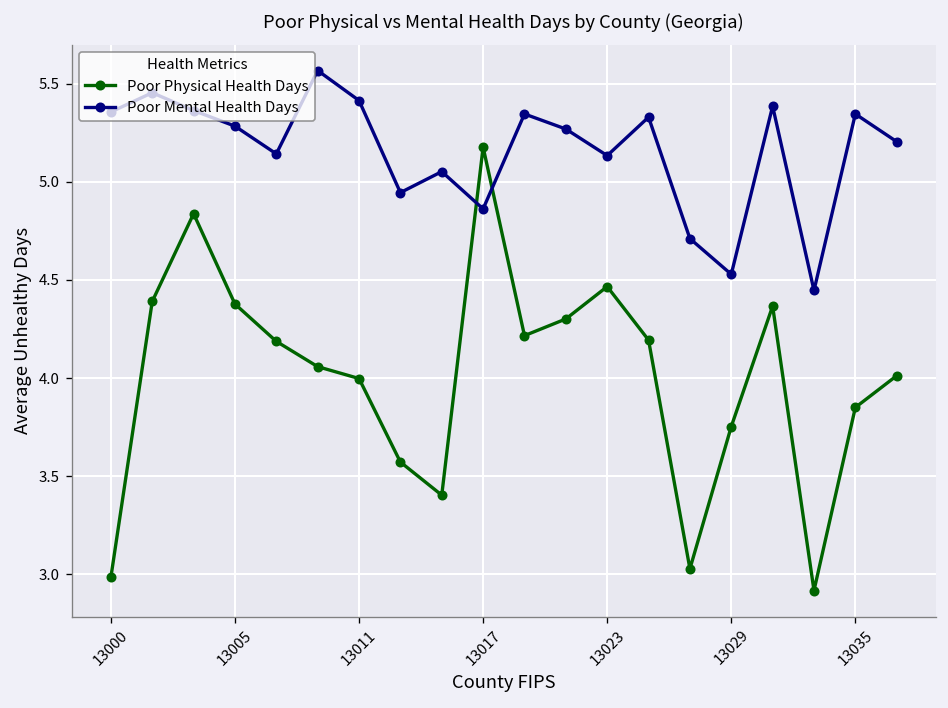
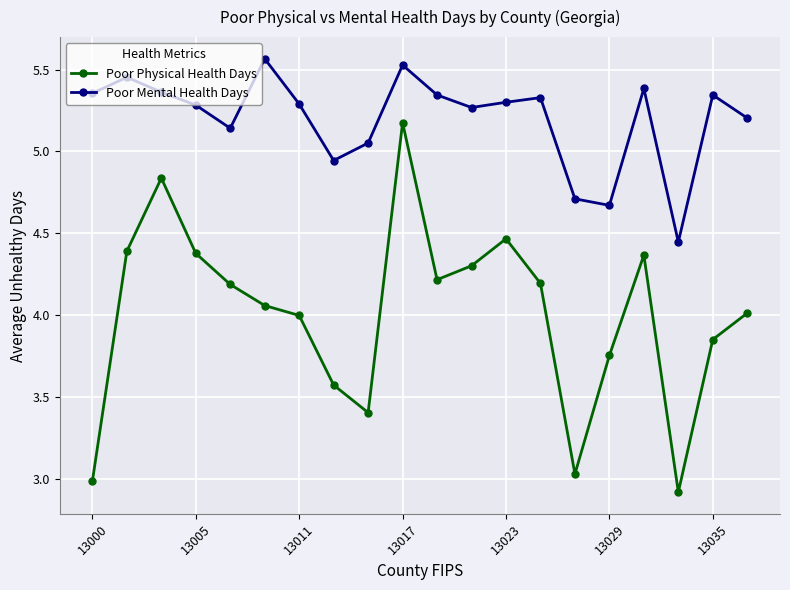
  {
    "Poor Physical Health Days": {
      "13000": 2.99,
      "13005": 4.38,
      "13011": 4.00,
      "13017": 5.18,
      "13023": 4.47,
      "13029": 3.75,
      "13035": 3.85
    },
    "Poor Mental Health Days": {
      "13005": 5.28,
-     "13011": 5.41,
-     "13017": 4.86,
-     "13023": 5.13,
-     "13029": 4.53,
+     "13011": 5.29,
+     "13017": 5.53,
+     "13023": 5.30,
+     "13029": 4.67,
      "13035": 5.35
    }
  }
